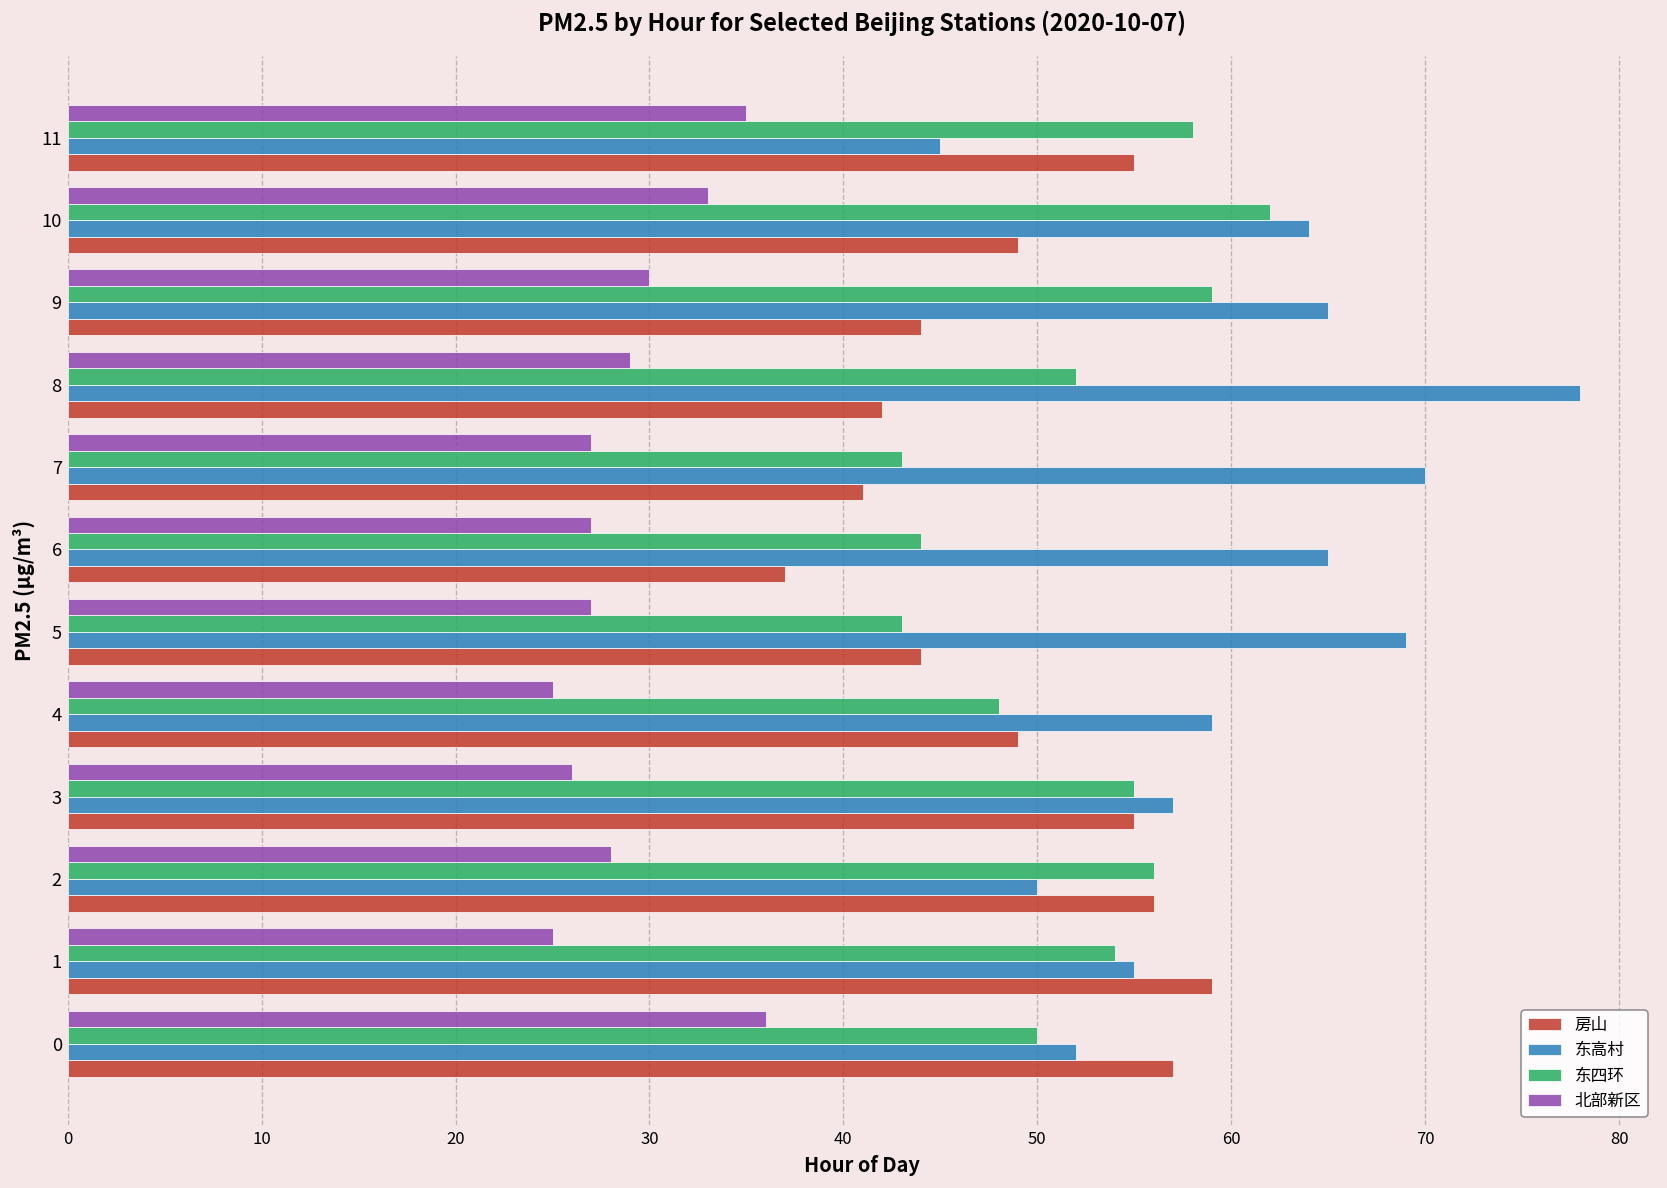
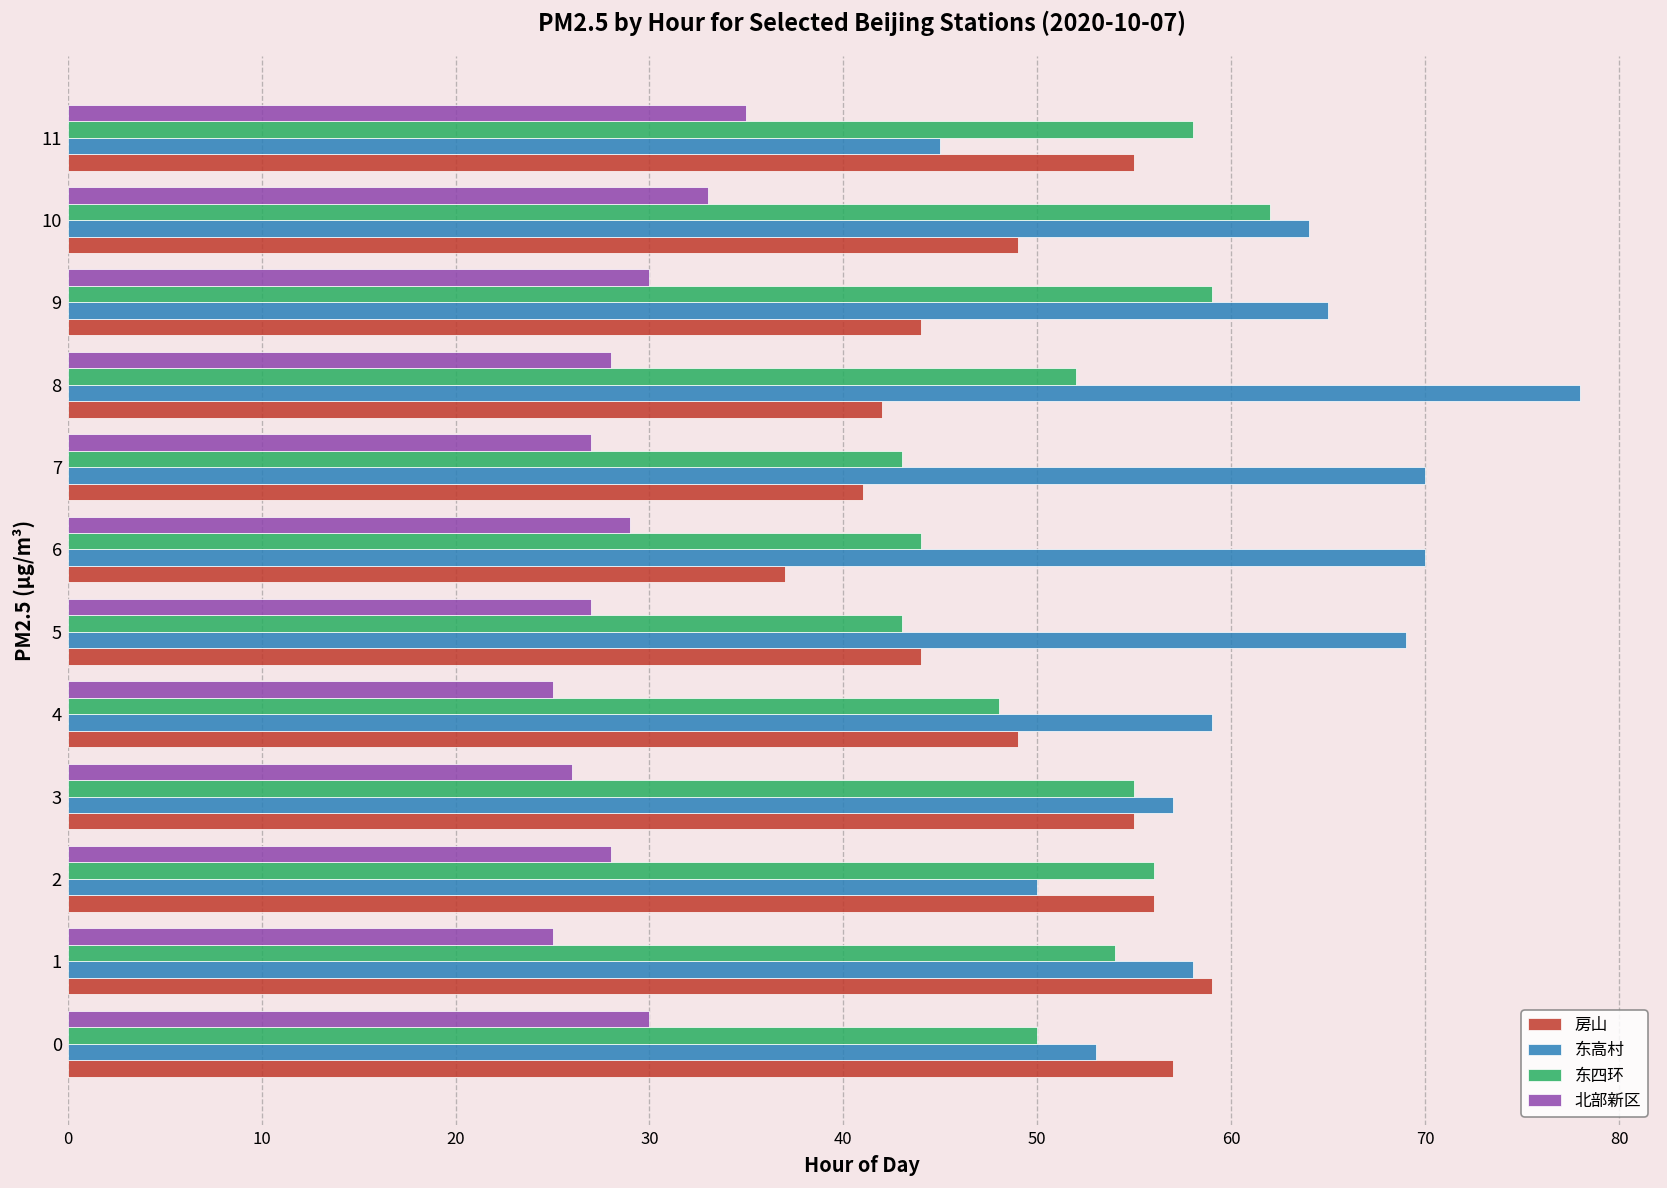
  {
    "房山": {
      "11": 55,
      "10": 49,
      "9": 44,
      "8": 42,
      "7": 41,
      "6": 37,
      "5": 44,
      "4": 49,
      "3": 55,
      "2": 56,
      "1": 59,
      "0": 57
    },
    "东高村": {
      "11": 45,
      "10": 64,
      "9": 65,
      "8": 78,
      "7": 70,
-     "6": 65,
+     "6": 70,
      "5": 69,
      "4": 59,
      "3": 57,
      "2": 50,
-     "1": 55,
-     "0": 52
+     "1": 58,
+     "0": 53
    },
    "东四环": {
      "11": 58,
      "10": 62,
      "9": 59,
      "8": 52,
      "7": 43,
      "6": 44,
      "5": 43,
      "4": 48,
      "3": 55,
      "2": 56,
      "1": 54,
      "0": 50
    },
    "北部新区": {
      "11": 35,
      "10": 33,
      "9": 30,
-     "8": 29,
+     "8": 28,
      "7": 27,
-     "6": 27,
+     "6": 29,
      "5": 27,
      "4": 25,
      "3": 26,
      "2": 28,
      "1": 25,
-     "0": 36
+     "0": 30
    }
  }
